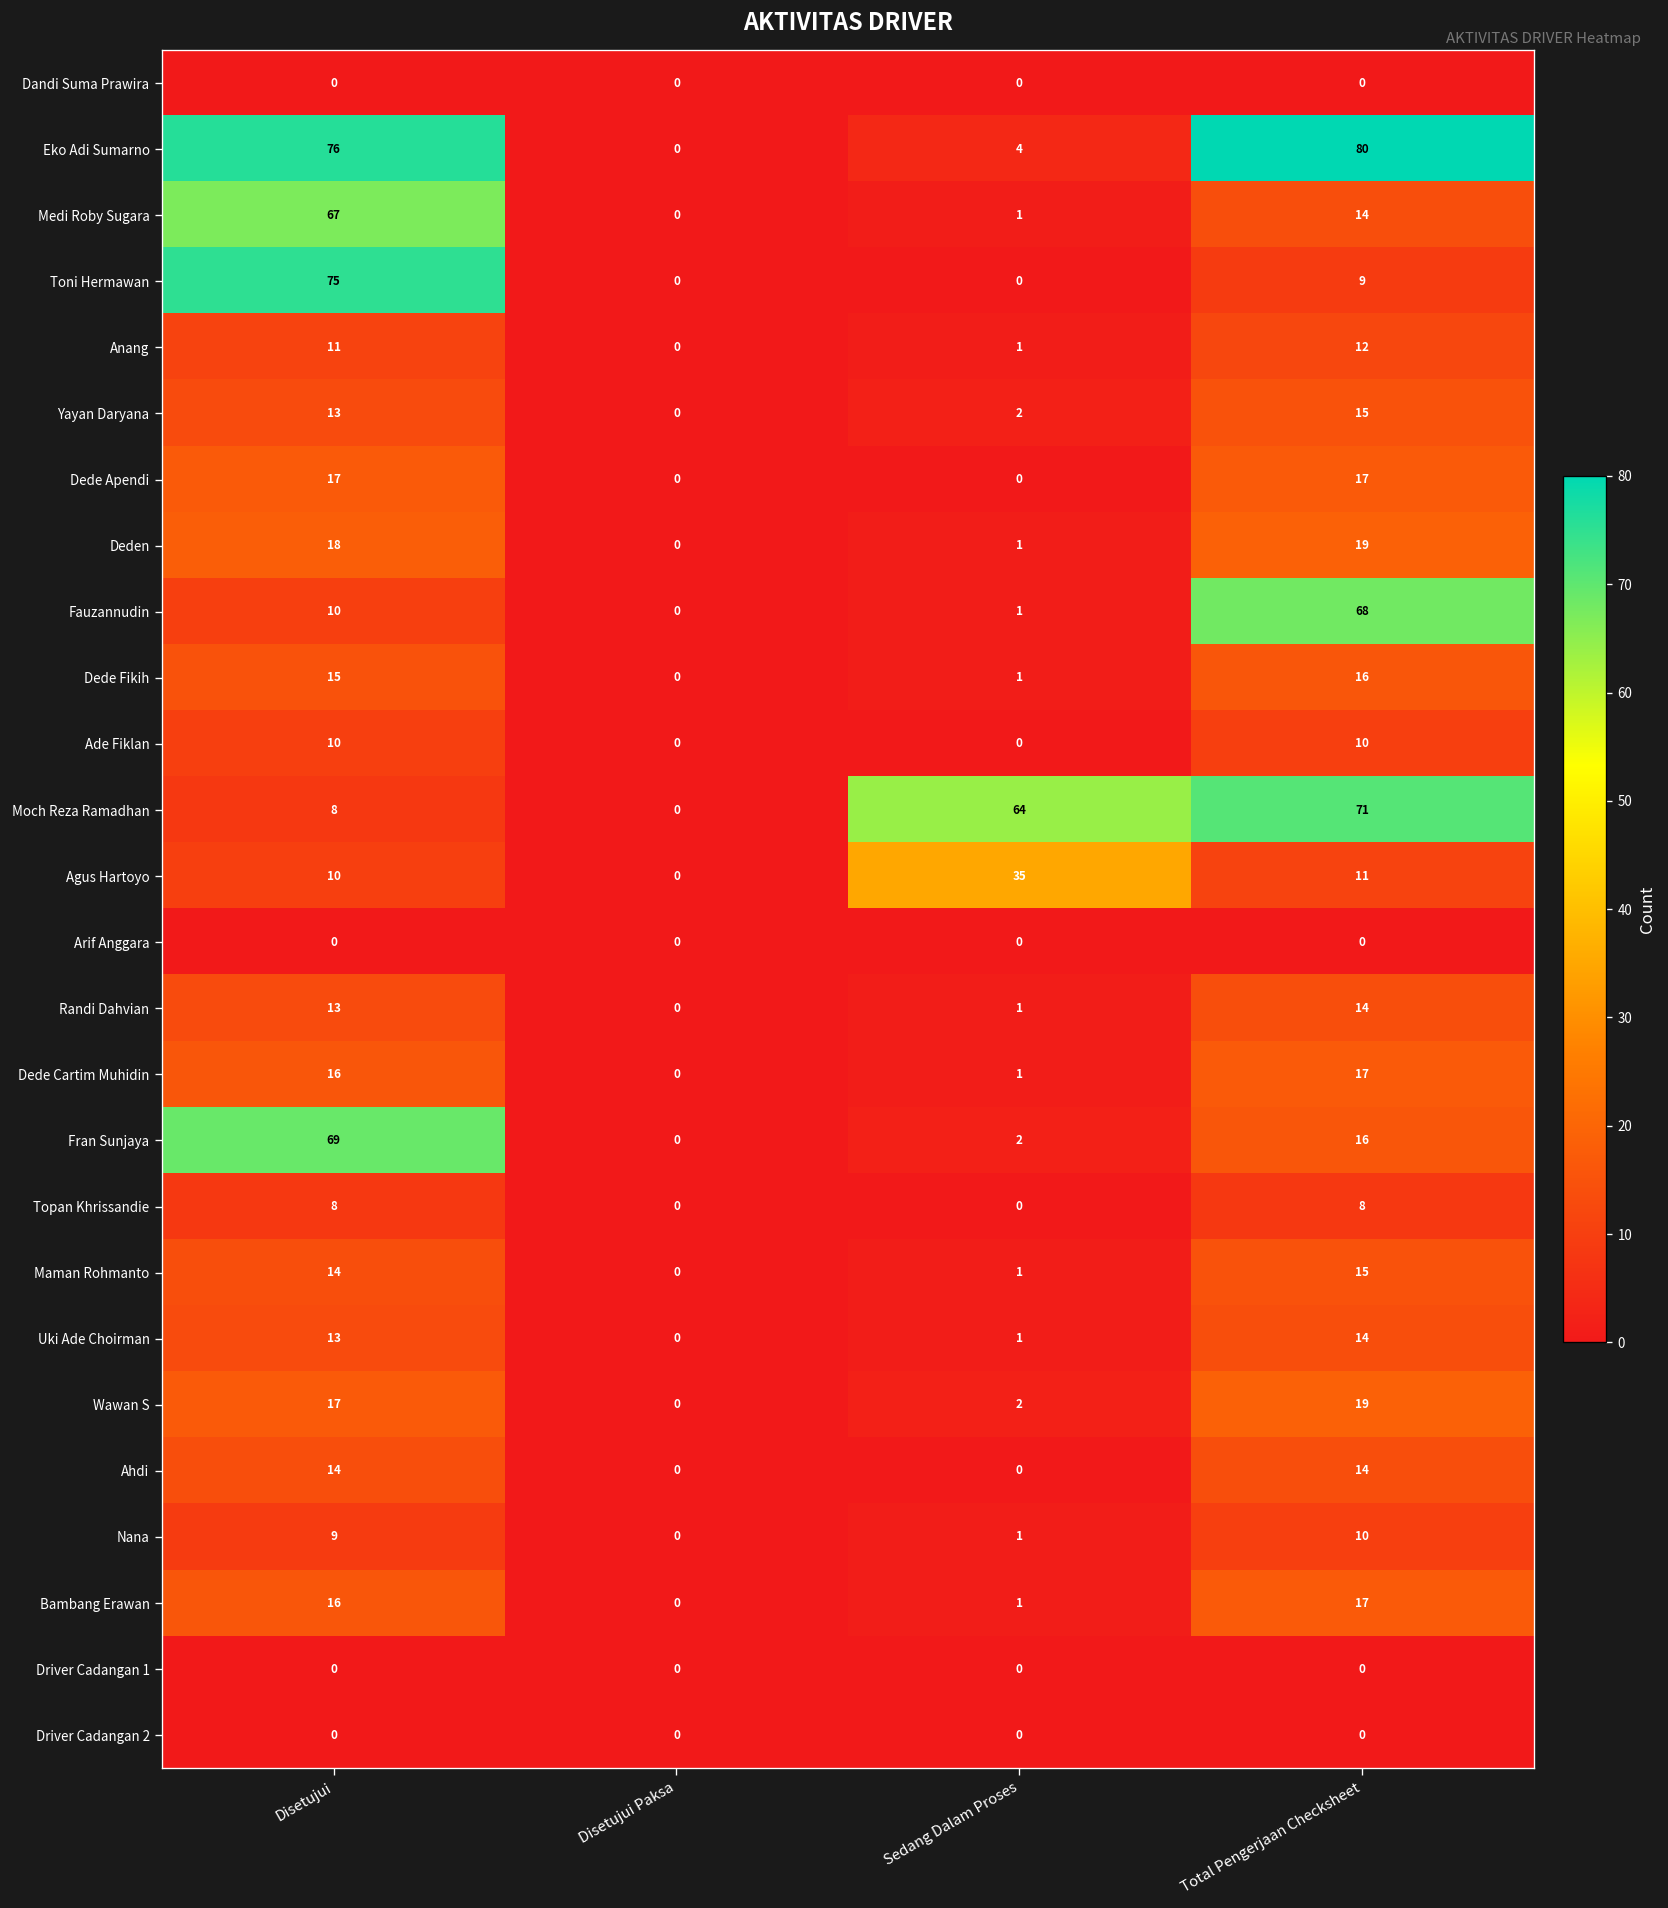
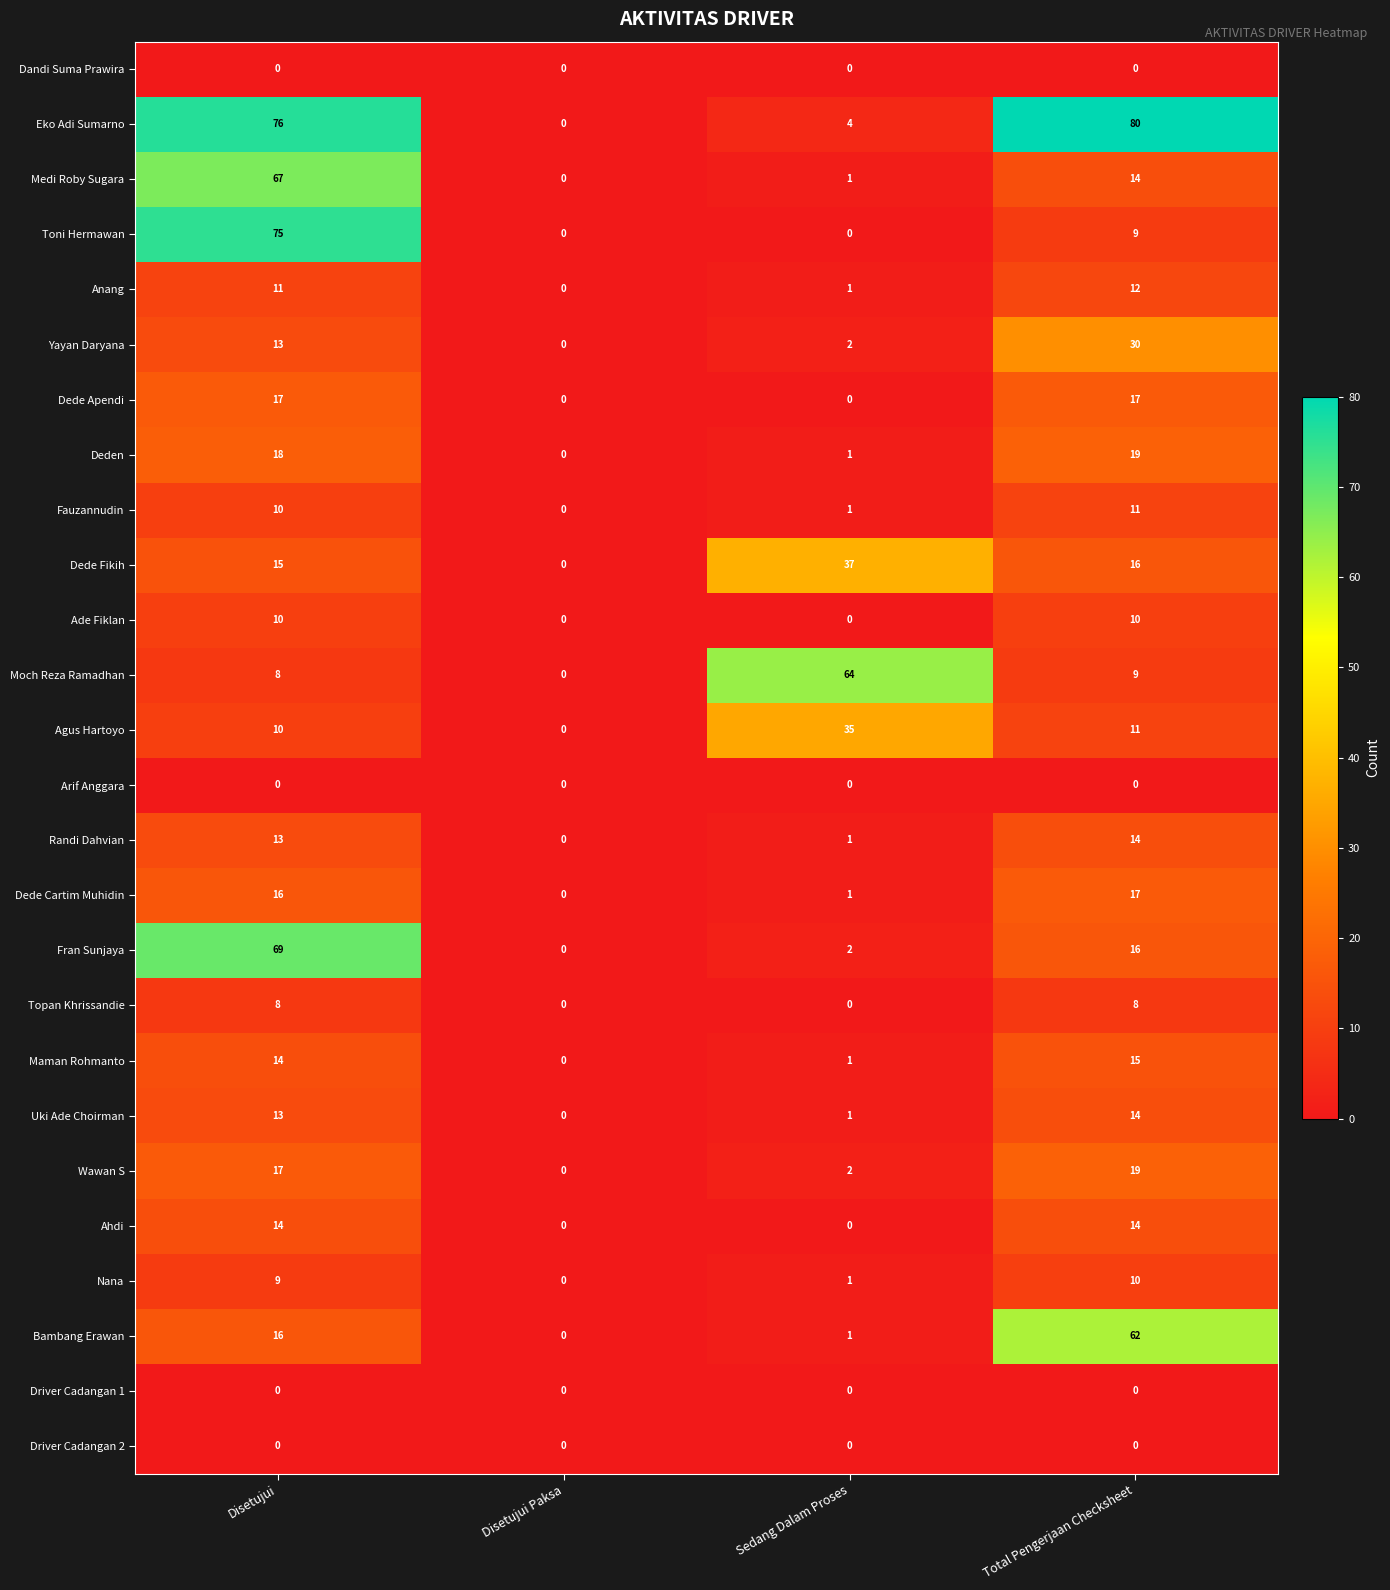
  {
    "Dandi Suma Prawira": {
      "Disetujui": 0,
      "Disetujui Paksa": 0,
      "Sedang Dalam Proses": 0,
      "Total Pengerjaan Checksheet": 0
    },
    "Eko Adi Sumarno": {
      "Disetujui": 76,
      "Disetujui Paksa": 0,
      "Sedang Dalam Proses": 4,
      "Total Pengerjaan Checksheet": 80
    },
    "Medi Roby Sugara": {
      "Disetujui": 67,
      "Disetujui Paksa": 0,
      "Sedang Dalam Proses": 1,
      "Total Pengerjaan Checksheet": 14
    },
    "Toni Hermawan": {
      "Disetujui": 75,
      "Disetujui Paksa": 0,
      "Sedang Dalam Proses": 0,
      "Total Pengerjaan Checksheet": 9
    },
    "Anang": {
      "Disetujui": 11,
      "Disetujui Paksa": 0,
      "Sedang Dalam Proses": 1,
      "Total Pengerjaan Checksheet": 12
    },
    "Yayan Daryana": {
      "Disetujui": 13,
      "Disetujui Paksa": 0,
      "Sedang Dalam Proses": 2,
-     "Total Pengerjaan Checksheet": 15
+     "Total Pengerjaan Checksheet": 30
    },
    "Dede Apendi": {
      "Disetujui": 17,
      "Disetujui Paksa": 0,
      "Sedang Dalam Proses": 0,
      "Total Pengerjaan Checksheet": 17
    },
    "Deden": {
      "Disetujui": 18,
      "Disetujui Paksa": 0,
      "Sedang Dalam Proses": 1,
      "Total Pengerjaan Checksheet": 19
    },
    "Fauzannudin": {
      "Disetujui": 10,
      "Disetujui Paksa": 0,
      "Sedang Dalam Proses": 1,
-     "Total Pengerjaan Checksheet": 68
+     "Total Pengerjaan Checksheet": 11
    },
    "Dede Fikih": {
      "Disetujui": 15,
      "Disetujui Paksa": 0,
-     "Sedang Dalam Proses": 1,
+     "Sedang Dalam Proses": 37,
      "Total Pengerjaan Checksheet": 16
    },
    "Ade Fiklan": {
      "Disetujui": 10,
      "Disetujui Paksa": 0,
      "Sedang Dalam Proses": 0,
      "Total Pengerjaan Checksheet": 10
    },
    "Moch Reza Ramadhan": {
      "Disetujui": 8,
      "Disetujui Paksa": 0,
      "Sedang Dalam Proses": 64,
-     "Total Pengerjaan Checksheet": 71
+     "Total Pengerjaan Checksheet": 9
    },
    "Agus Hartoyo": {
      "Disetujui": 10,
      "Disetujui Paksa": 0,
      "Sedang Dalam Proses": 35,
      "Total Pengerjaan Checksheet": 11
    },
    "Arif Anggara": {
      "Disetujui": 0,
      "Disetujui Paksa": 0,
      "Sedang Dalam Proses": 0,
      "Total Pengerjaan Checksheet": 0
    },
    "Randi Dahvian": {
      "Disetujui": 13,
      "Disetujui Paksa": 0,
      "Sedang Dalam Proses": 1,
      "Total Pengerjaan Checksheet": 14
    },
    "Dede Cartim Muhidin": {
      "Disetujui": 16,
      "Disetujui Paksa": 0,
      "Sedang Dalam Proses": 1,
      "Total Pengerjaan Checksheet": 17
    },
    "Fran Sunjaya": {
      "Disetujui": 69,
      "Disetujui Paksa": 0,
      "Sedang Dalam Proses": 2,
      "Total Pengerjaan Checksheet": 16
    },
    "Topan Khrissandie": {
      "Disetujui": 8,
      "Disetujui Paksa": 0,
      "Sedang Dalam Proses": 0,
      "Total Pengerjaan Checksheet": 8
    },
    "Maman Rohmanto": {
      "Disetujui": 14,
      "Disetujui Paksa": 0,
      "Sedang Dalam Proses": 1,
      "Total Pengerjaan Checksheet": 15
    },
    "Uki Ade Choirman": {
      "Disetujui": 13,
      "Disetujui Paksa": 0,
      "Sedang Dalam Proses": 1,
      "Total Pengerjaan Checksheet": 14
    },
    "Wawan S": {
      "Disetujui": 17,
      "Disetujui Paksa": 0,
      "Sedang Dalam Proses": 2,
      "Total Pengerjaan Checksheet": 19
    },
    "Ahdi": {
      "Disetujui": 14,
      "Disetujui Paksa": 0,
      "Sedang Dalam Proses": 0,
      "Total Pengerjaan Checksheet": 14
    },
    "Nana": {
      "Disetujui": 9,
      "Disetujui Paksa": 0,
      "Sedang Dalam Proses": 1,
      "Total Pengerjaan Checksheet": 10
    },
    "Bambang Erawan": {
      "Disetujui": 16,
      "Disetujui Paksa": 0,
      "Sedang Dalam Proses": 1,
-     "Total Pengerjaan Checksheet": 17
+     "Total Pengerjaan Checksheet": 62
    },
    "Driver Cadangan 1": {
      "Disetujui": 0,
      "Disetujui Paksa": 0,
      "Sedang Dalam Proses": 0,
      "Total Pengerjaan Checksheet": 0
    },
    "Driver Cadangan 2": {
      "Disetujui": 0,
      "Disetujui Paksa": 0,
      "Sedang Dalam Proses": 0,
      "Total Pengerjaan Checksheet": 0
    }
  }
